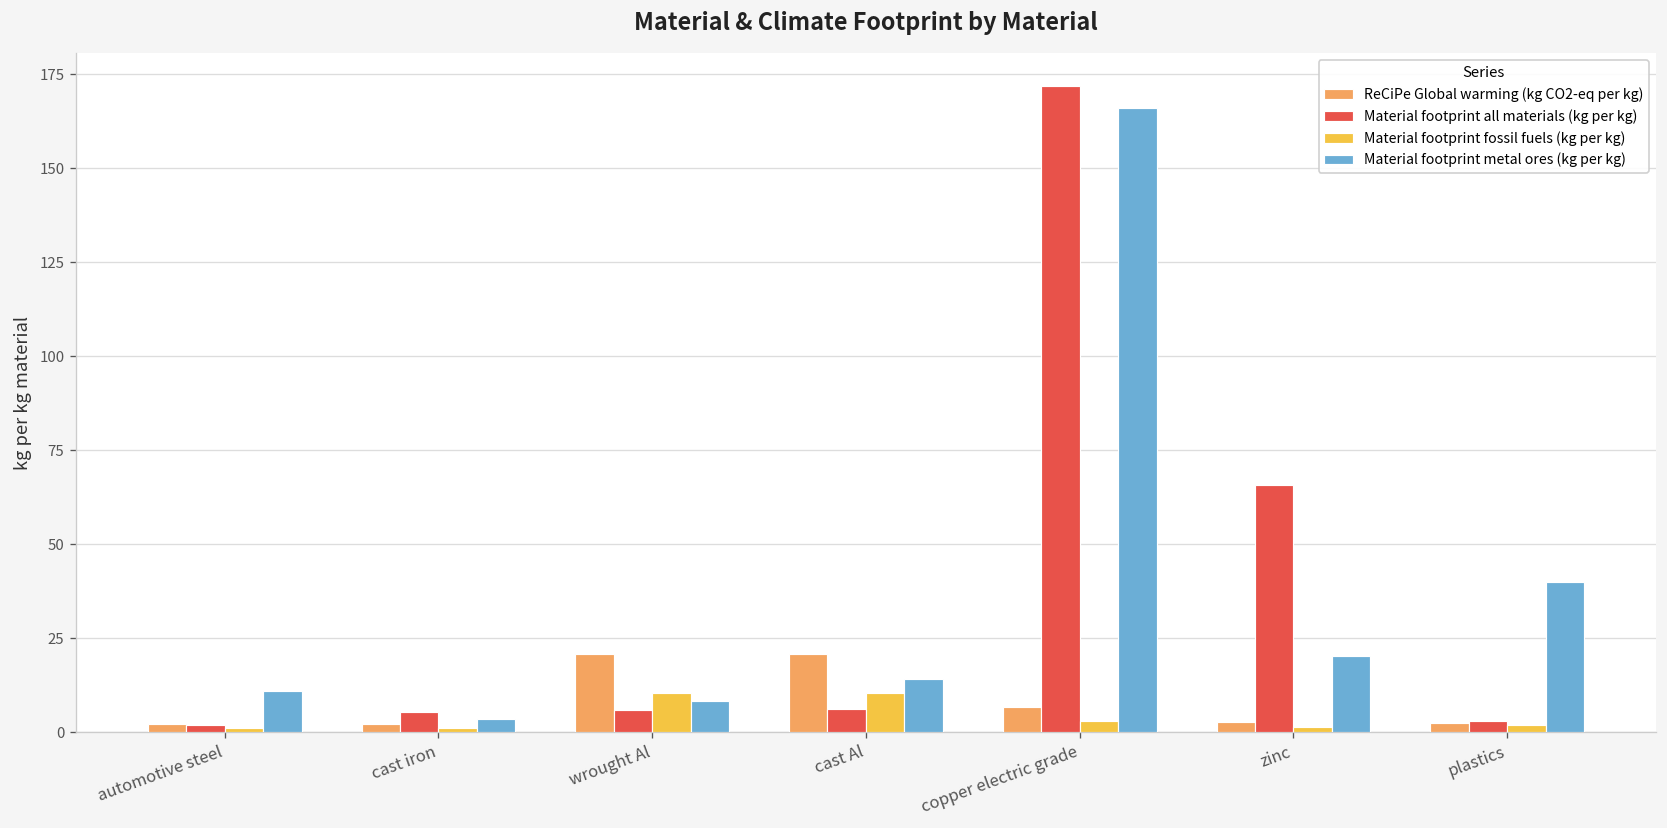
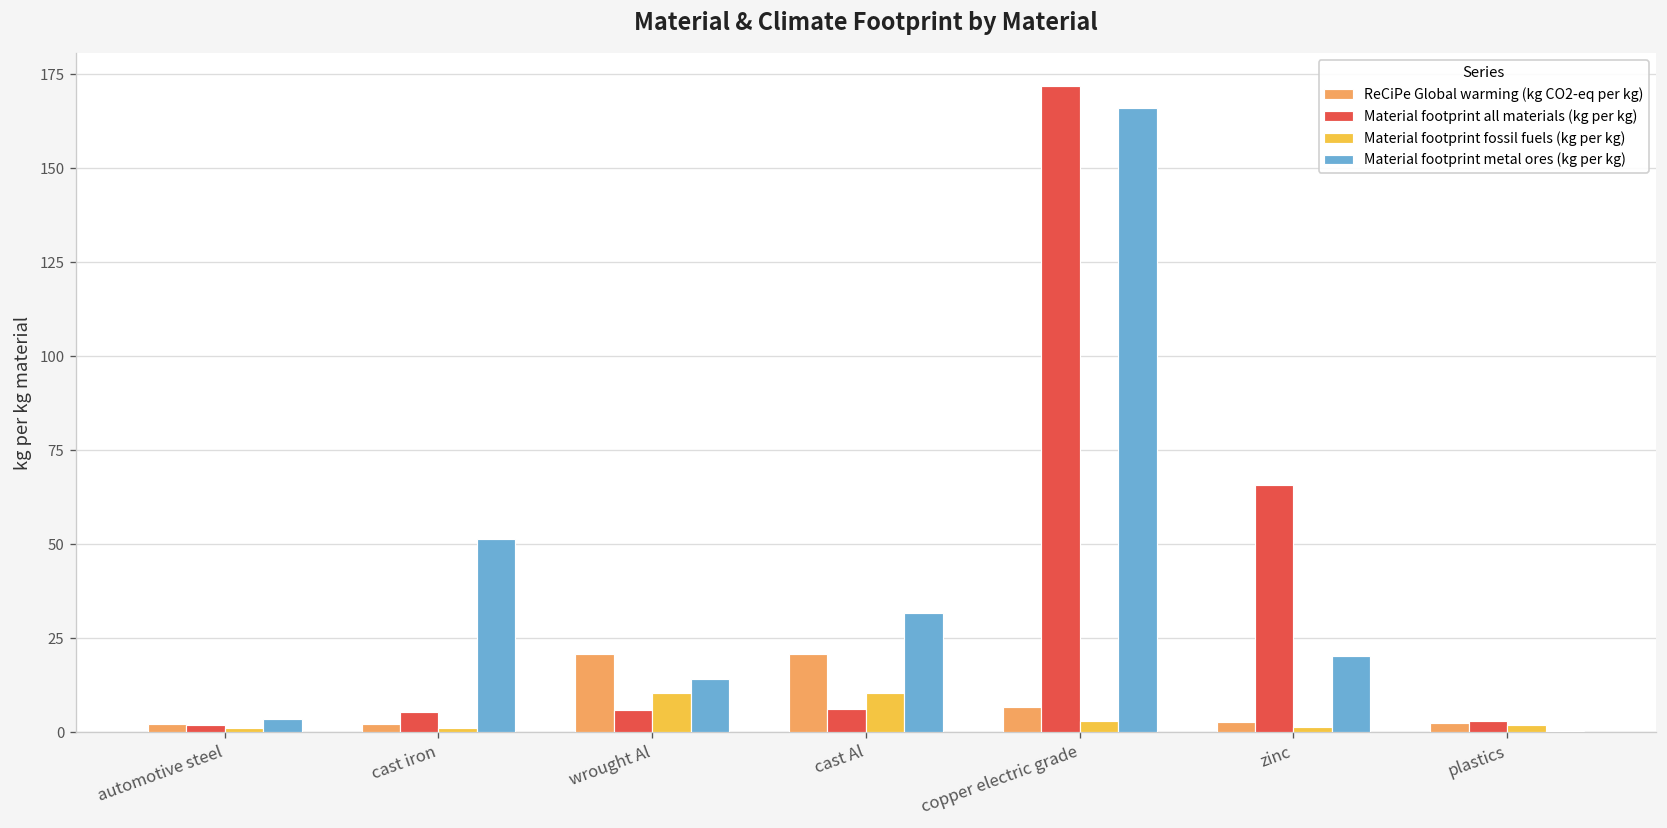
  {
    "Material footprint all materials (kg per kg)": {
      "automotive steel": 2,
      "cast iron": 5,
      "wrought Al": 6,
      "cast Al": 6,
      "copper electric grade": 172,
      "zinc": 66,
      "plastics": 3
    },
    "Material footprint metal ores (kg per kg)": {
-     "automotive steel": 11,
-     "cast iron": 3,
-     "wrought Al": 8,
-     "cast Al": 14,
+     "automotive steel": 3,
+     "cast iron": 51,
+     "wrought Al": 14,
+     "cast Al": 32,
      "copper electric grade": 166,
      "zinc": 20,
-     "plastics": 40
+     "plastics": 0
    }
  }
